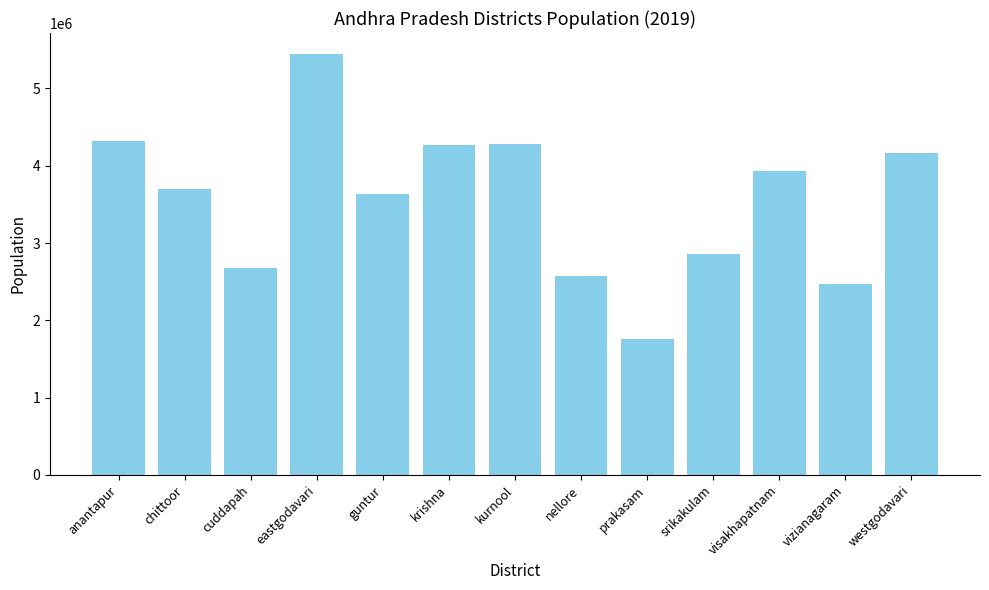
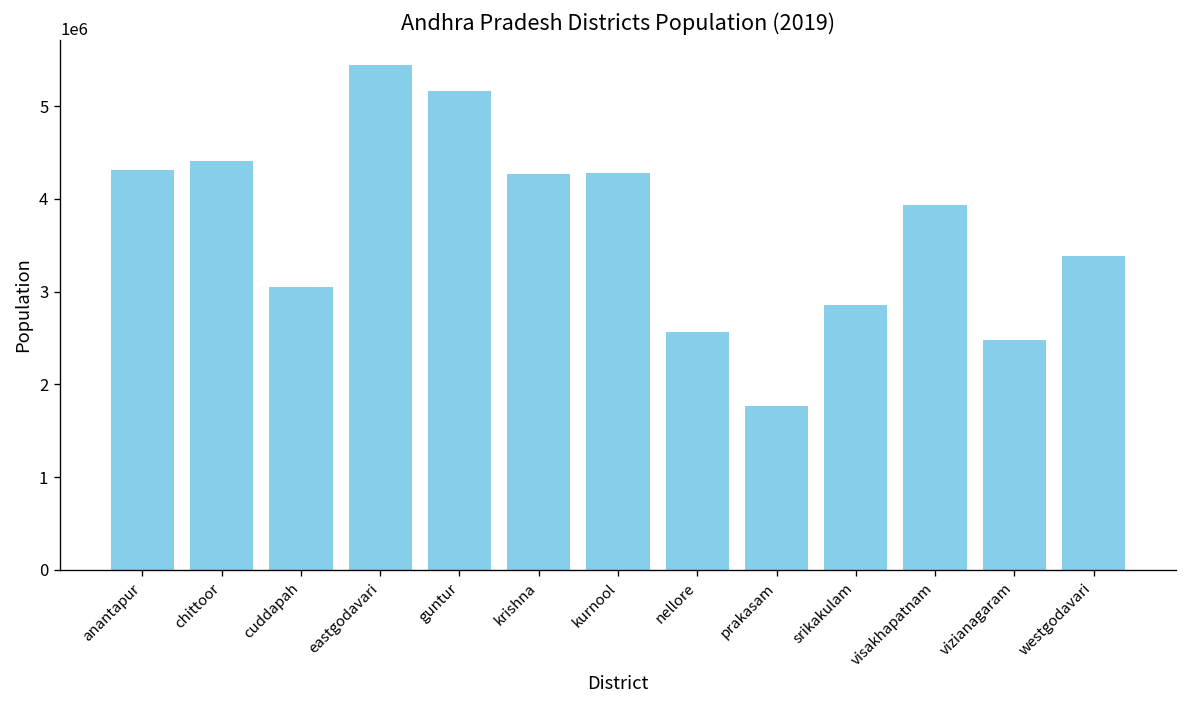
  {
    "anantapur": 4300000,
-   "chittoor": 3700000,
-   "cuddapah": 2700000,
+   "chittoor": 4400000,
+   "cuddapah": 3000000,
    "eastgodavari": 5400000,
-   "guntur": 3600000,
+   "guntur": 5200000,
    "krishna": 4300000,
    "kurnool": 4300000,
    "nellore": 2600000,
    "prakasam": 1800000,
    "srikakulam": 2900000,
    "visakhapatnam": 3900000,
    "vizianagaram": 2500000,
-   "westgodavari": 4200000
+   "westgodavari": 3400000
  }
